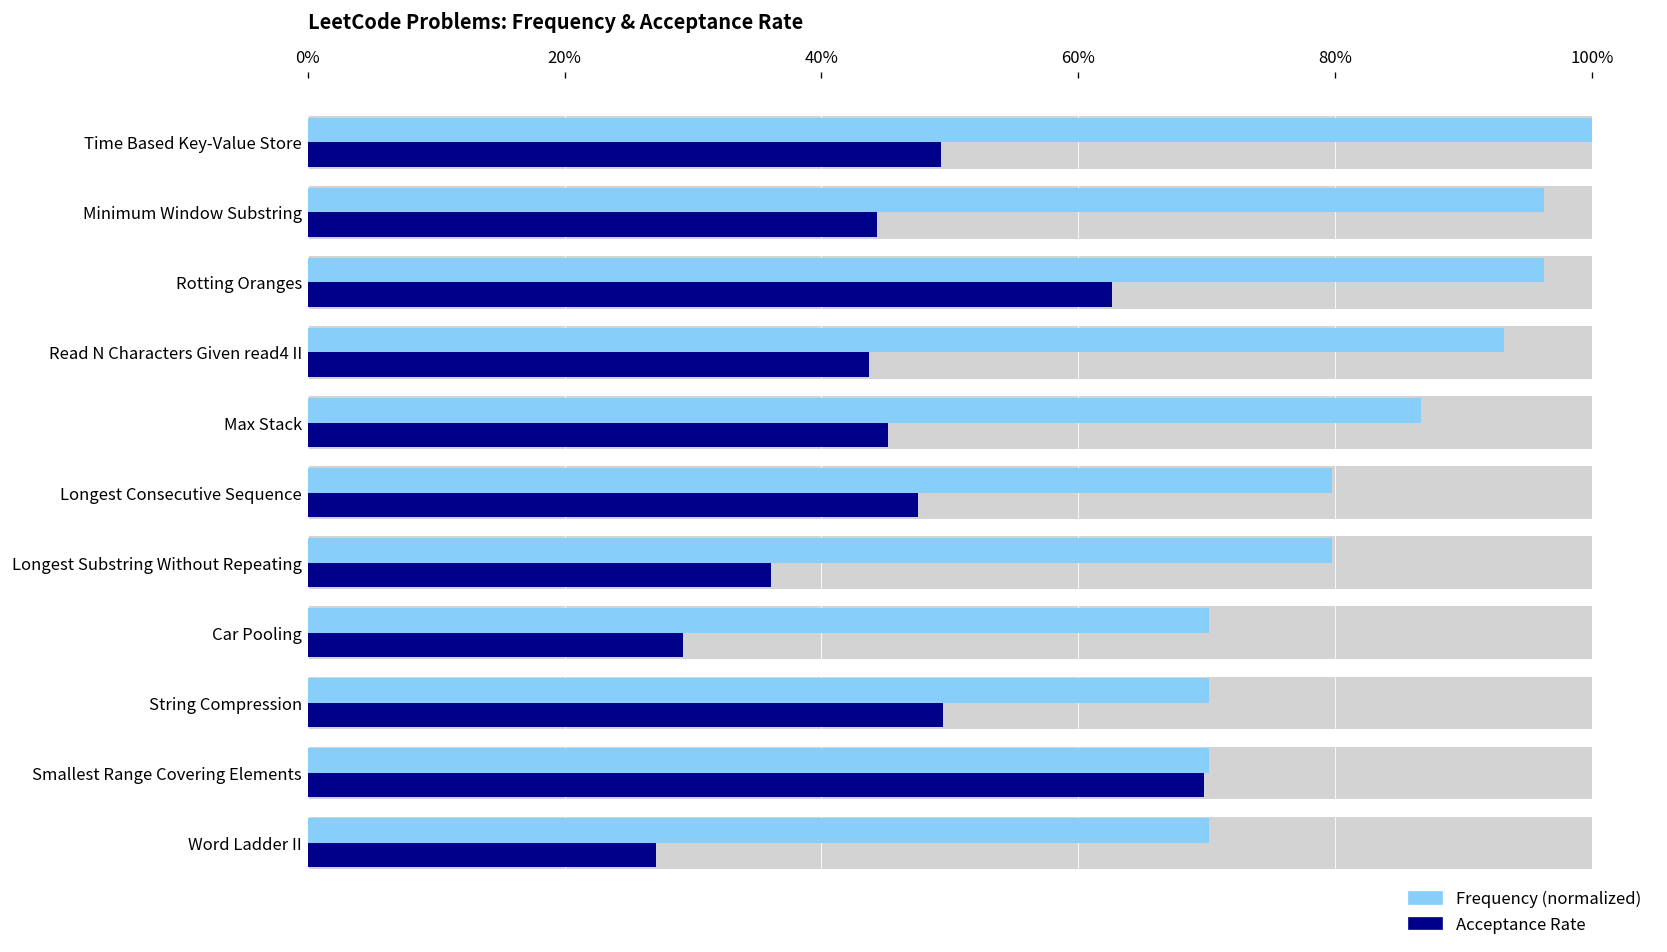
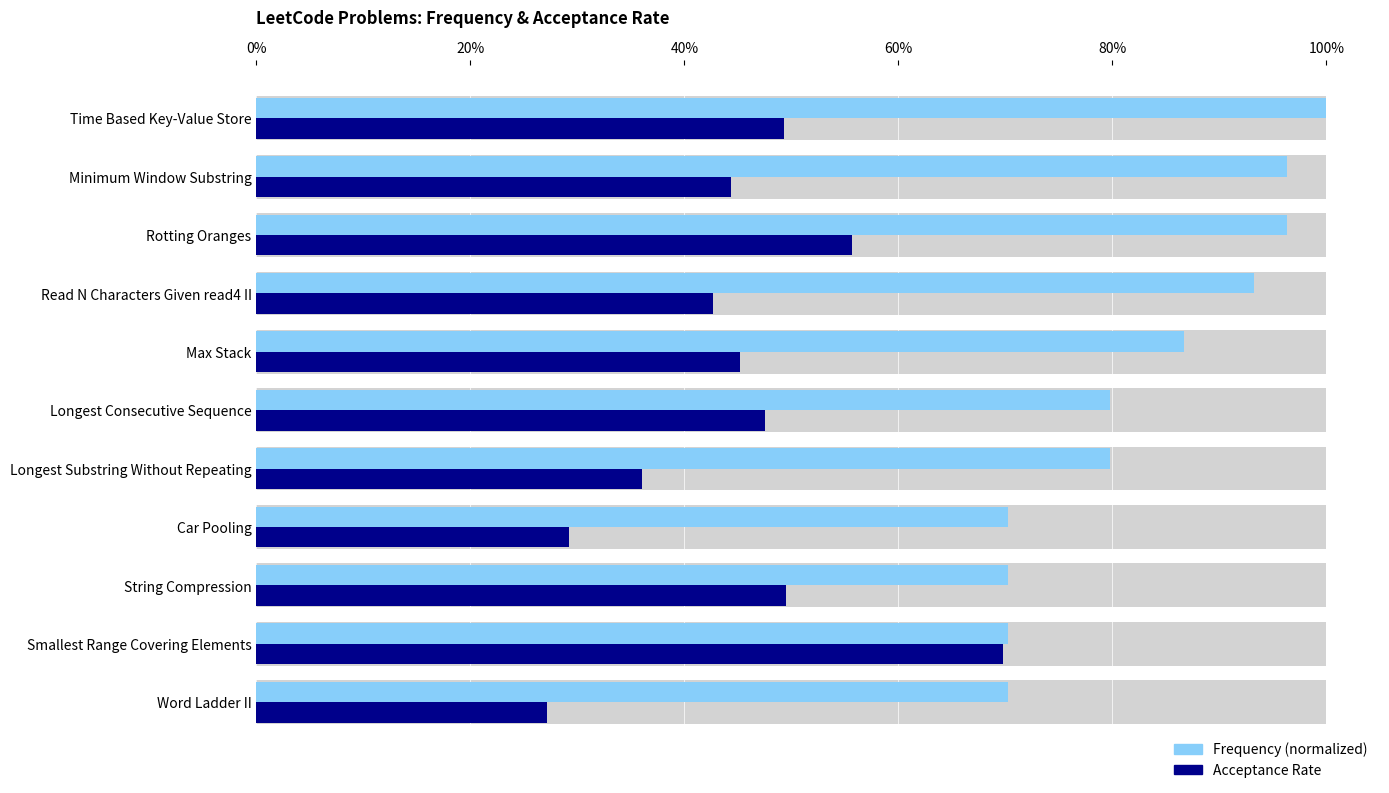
  {
    "Frequency (normalized)": {
      "Time Based Key-Value Store": "100.0%"
    },
    "Acceptance Rate": {
-     "Rotting Oranges": "62.6%",
-     "Read N Characters Given read4 II": "43.7%"
+     "Rotting Oranges": "55.7%",
+     "Read N Characters Given read4 II": "42.7%"
    }
  }
